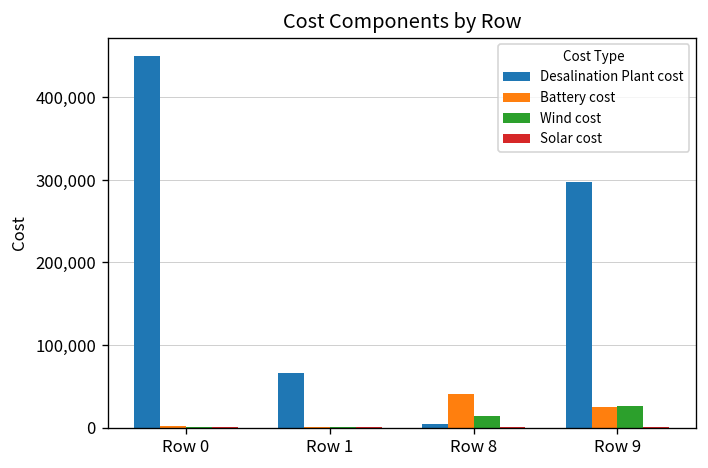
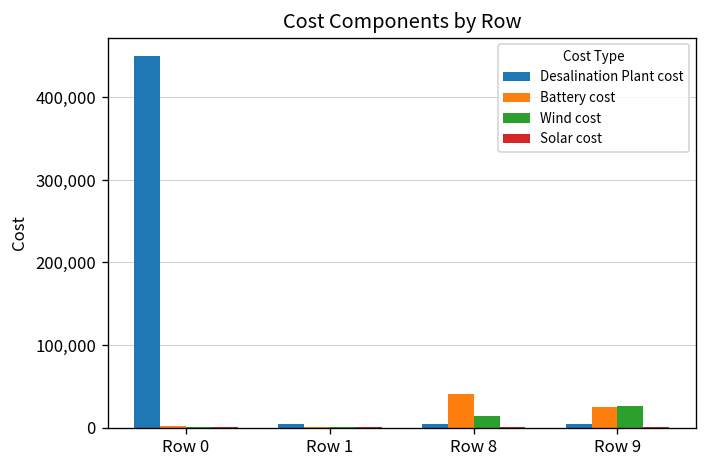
  {
    "Desalination Plant cost": {
      "Row 0": "450,000",
-     "Row 1": "70,000",
+     "Row 1": "0",
      "Row 8": "0",
-     "Row 9": "300,000"
+     "Row 9": "0"
    },
    "Battery cost": {
      "Row 8": "40,000",
      "Row 9": "20,000"
    },
    "Wind cost": {
      "Row 8": "10,000",
      "Row 9": "30,000"
    }
  }
